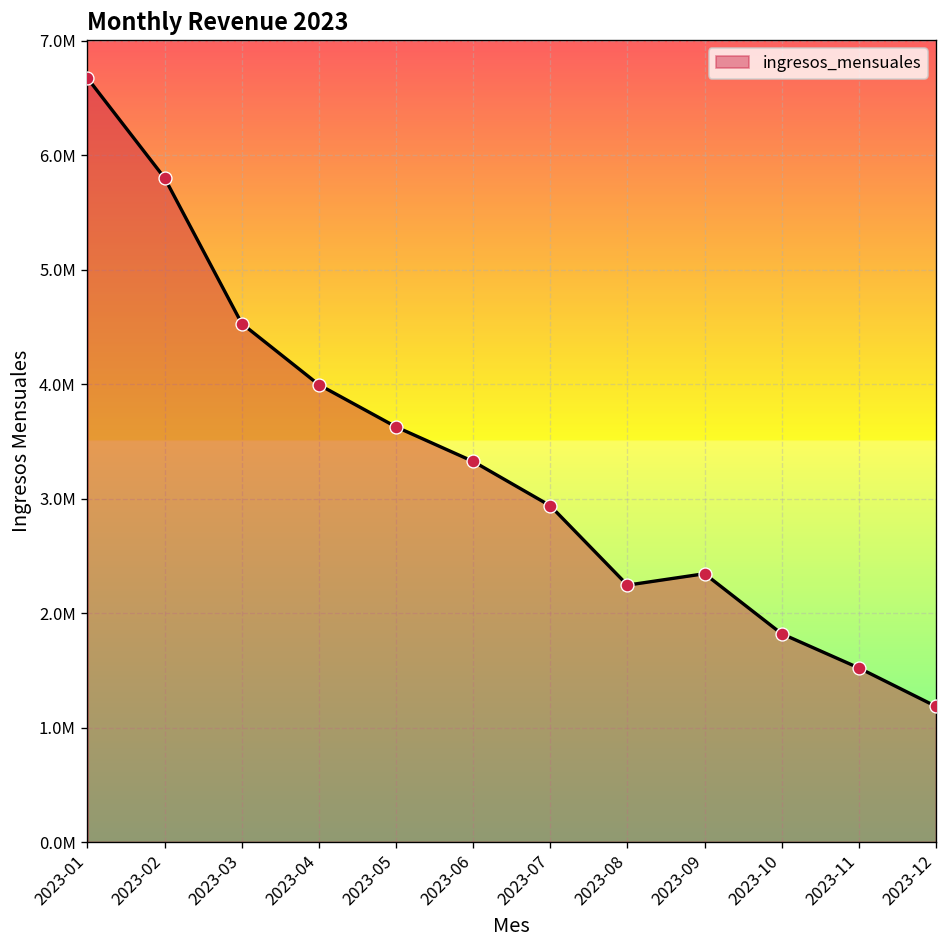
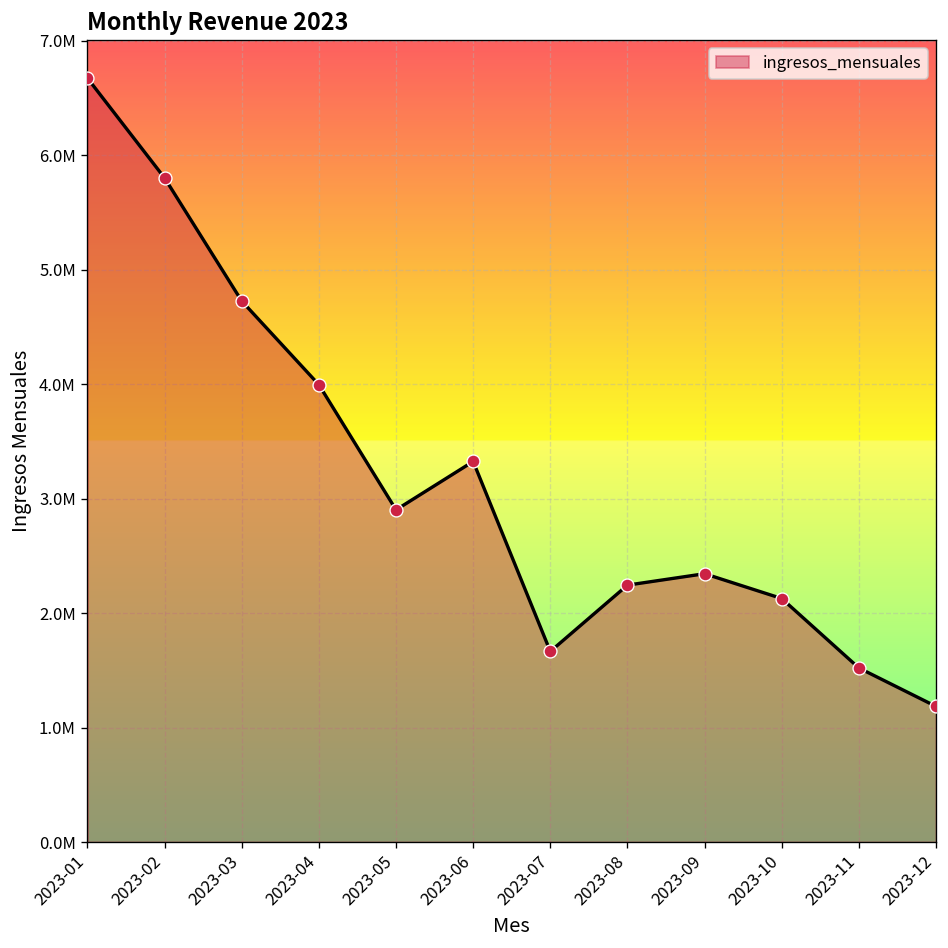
  {
    "2023-01": 6700000,
    "2023-02": 5800000,
-   "2023-03": 4500000,
+   "2023-03": 4700000,
    "2023-04": 4000000,
-   "2023-05": 3600000,
+   "2023-05": 2900000,
    "2023-06": 3300000,
-   "2023-07": 2900000,
+   "2023-07": 1700000,
    "2023-08": 2200000,
    "2023-09": 2300000,
-   "2023-10": 1800000,
+   "2023-10": 2100000,
    "2023-11": 1500000,
    "2023-12": 1200000
  }
